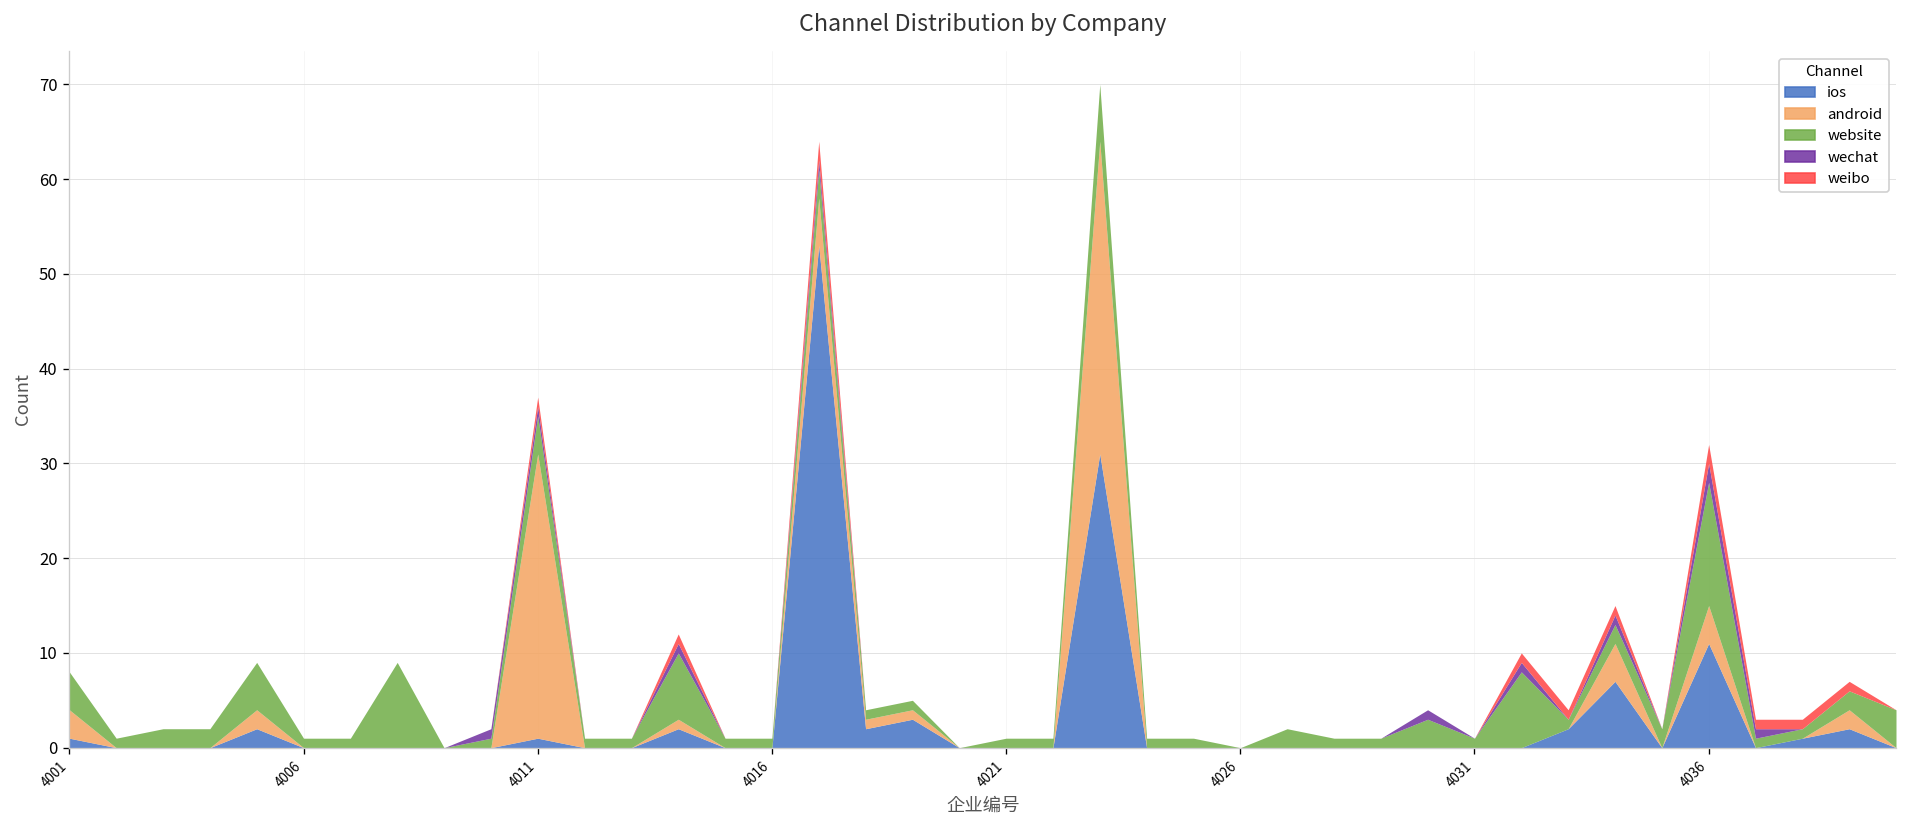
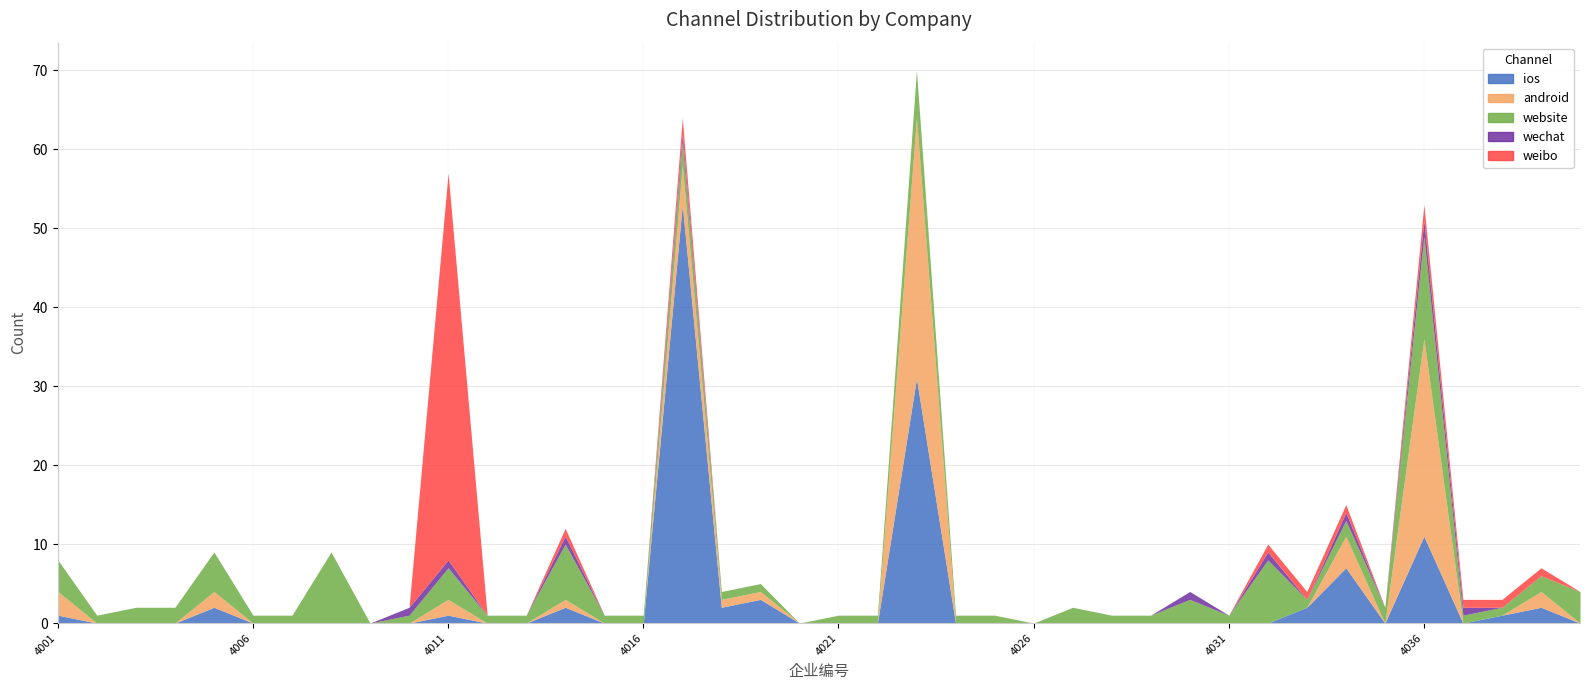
  {
    "ios": {
      "4001": 1,
      "4011": 1,
      "4036": 11
    },
    "android": {
      "4001": 3,
-     "4011": 30,
-     "4036": 4
+     "4011": 2,
+     "4036": 25
    },
    "website": {
      "4011": 4,
      "4036": 13
    },
    "wechat": {
      "4011": 1,
      "4036": 2
    },
    "weibo": {
-     "4011": 1,
+     "4011": 49,
      "4036": 2
    }
  }
